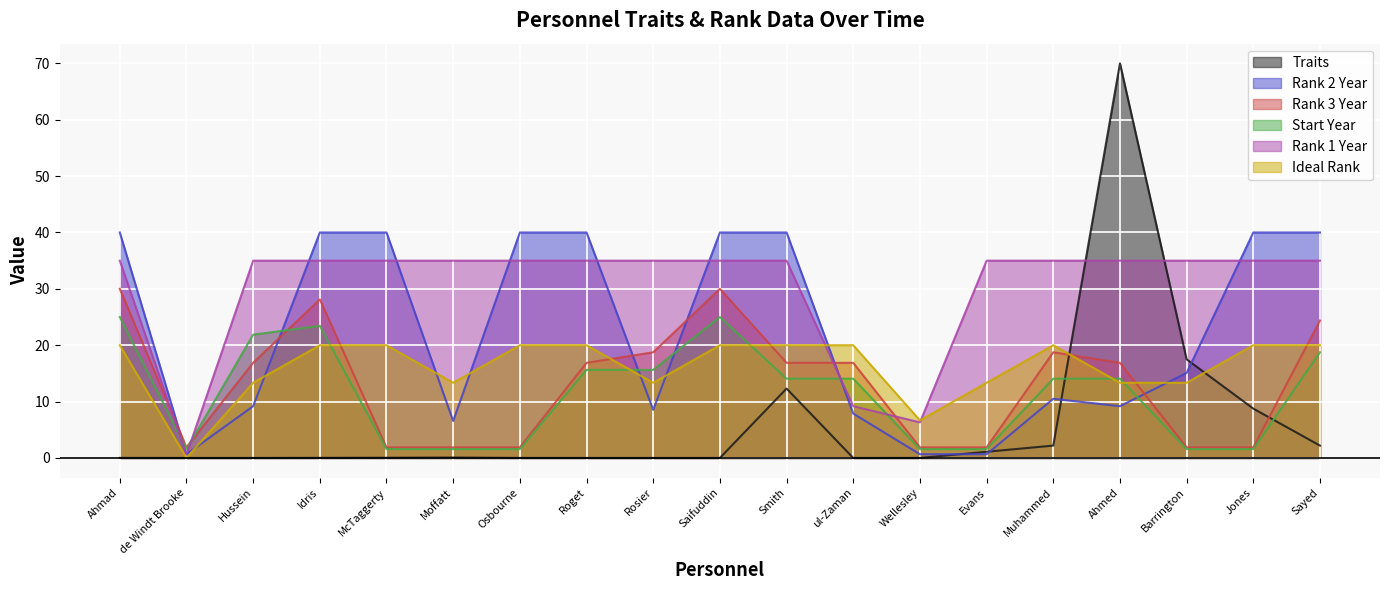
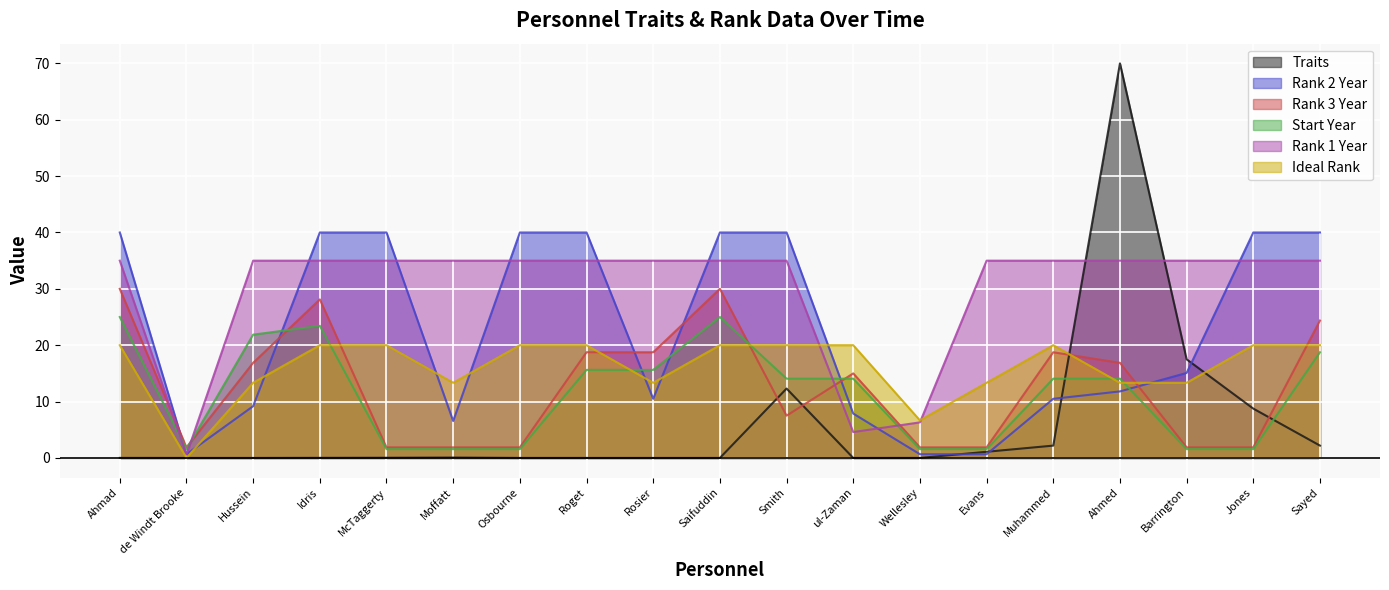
  {
    "Traits": {
      "Ahmad": 0,
      "Hussein": 0,
      "Idris": 0,
      "McTaggerty": 0,
      "Moffatt": 0,
      "Osbourne": 0,
      "Roget": 0,
      "Rosier": 0,
      "Saifuddin": 0,
      "Smith": 12,
      "ul-Zaman": 0,
      "Wellesley": 0,
      "Muhammed": 2,
      "Ahmed": 70,
      "Barrington": 18,
      "Jones": 9,
      "Sayed": 2
    },
    "Rank 2 Year": {
      "Ahmad": 40,
      "Hussein": 9,
      "Idris": 40,
      "McTaggerty": 40,
      "Moffatt": 7,
      "Osbourne": 40,
      "Roget": 40,
-     "Rosier": 9,
+     "Rosier": 10,
      "Saifuddin": 40,
      "Smith": 40,
      "ul-Zaman": 8,
      "Wellesley": 1,
      "Muhammed": 10,
-     "Ahmed": 9,
+     "Ahmed": 12,
      "Barrington": 15,
      "Jones": 40,
      "Sayed": 40
    },
    "Rank 3 Year": {
      "Ahmad": 30,
      "Hussein": 17,
      "Idris": 28,
-     "Roget": 17,
+     "Roget": 19,
      "Rosier": 19,
      "Saifuddin": 30,
-     "Smith": 17,
-     "ul-Zaman": 17,
+     "Smith": 8,
+     "ul-Zaman": 15,
      "Muhammed": 19,
      "Ahmed": 17,
      "Sayed": 24
    },
    "Start Year": {
      "Ahmad": 25,
      "Hussein": 22,
      "Idris": 23,
      "Roget": 16,
      "Rosier": 16,
      "Saifuddin": 25,
      "Smith": 14,
      "ul-Zaman": 14,
      "Muhammed": 14,
      "Ahmed": 14,
      "Sayed": 19
    },
    "Rank 1 Year": {
      "Ahmad": 35,
      "Hussein": 35,
      "Idris": 35,
      "McTaggerty": 35,
      "Moffatt": 35,
      "Osbourne": 35,
      "Roget": 35,
      "Rosier": 35,
      "Saifuddin": 35,
      "Smith": 35,
-     "ul-Zaman": 9,
+     "ul-Zaman": 5,
      "Evans": 35,
      "Muhammed": 35,
      "Ahmed": 35,
      "Barrington": 35,
      "Jones": 35,
      "Sayed": 35
    },
    "Ideal Rank": {
      "Ahmad": 20,
      "Hussein": 13,
      "Idris": 20,
      "McTaggerty": 20,
      "Moffatt": 13,
      "Osbourne": 20,
      "Roget": 20,
      "Rosier": 13,
      "Saifuddin": 20,
      "Smith": 20,
      "ul-Zaman": 20,
      "Evans": 13,
      "Muhammed": 20,
      "Ahmed": 13,
      "Barrington": 13,
      "Jones": 20,
      "Sayed": 20
    }
  }
